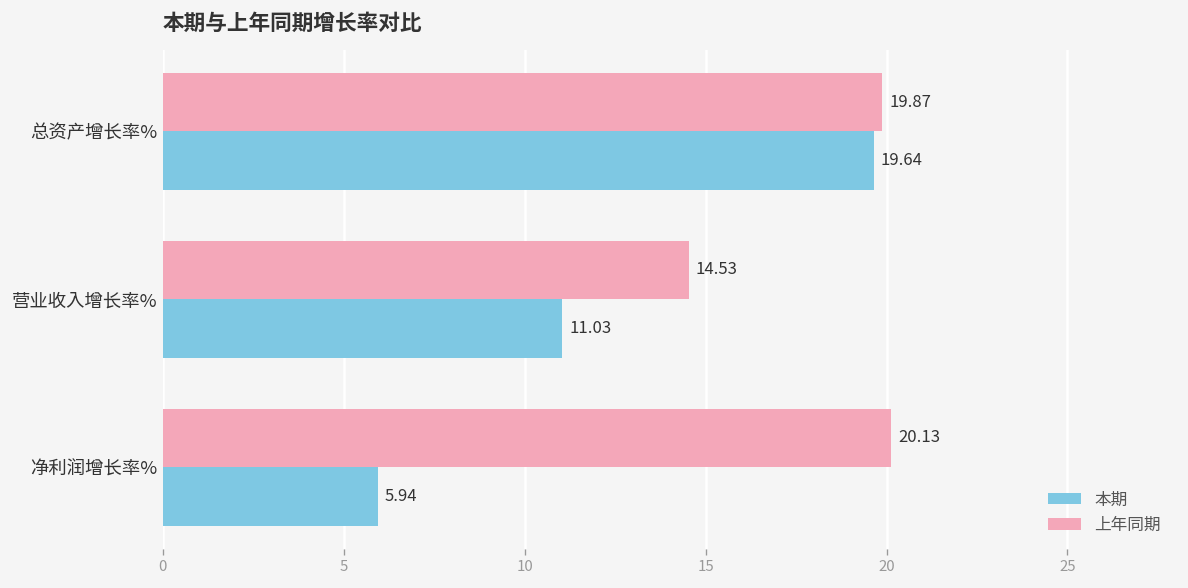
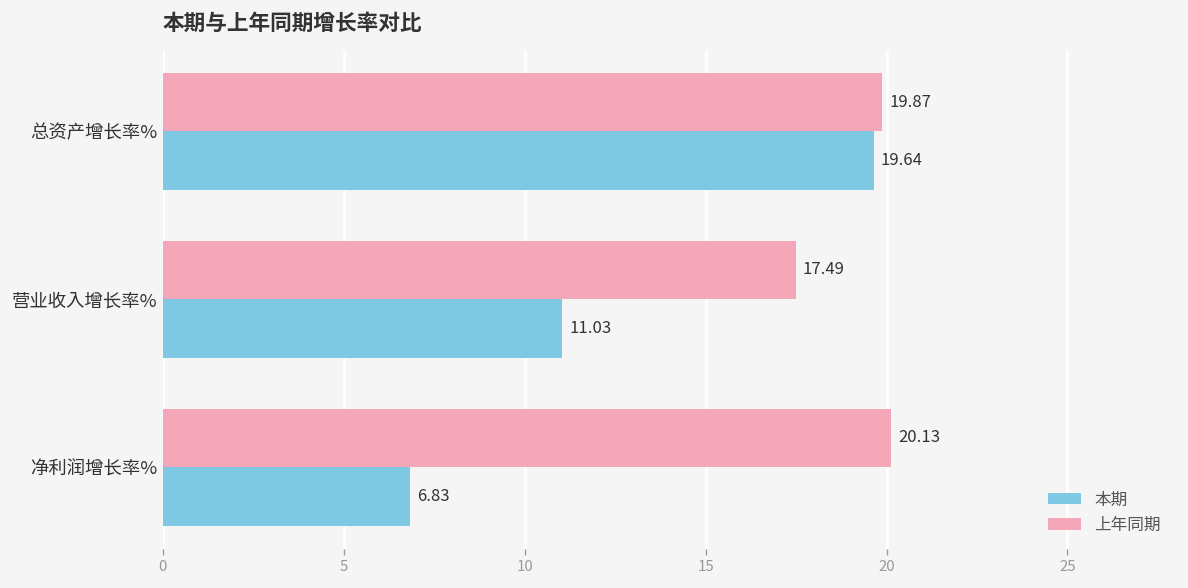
  {
    "本期": {
      "总资产增长率%": 19.64,
      "营业收入增长率%": 11.03,
-     "净利润增长率%": 5.94
+     "净利润增长率%": 6.83
    },
    "上年同期": {
      "总资产增长率%": 19.87,
-     "营业收入增长率%": 14.53,
+     "营业收入增长率%": 17.49,
      "净利润增长率%": 20.13
    }
  }
